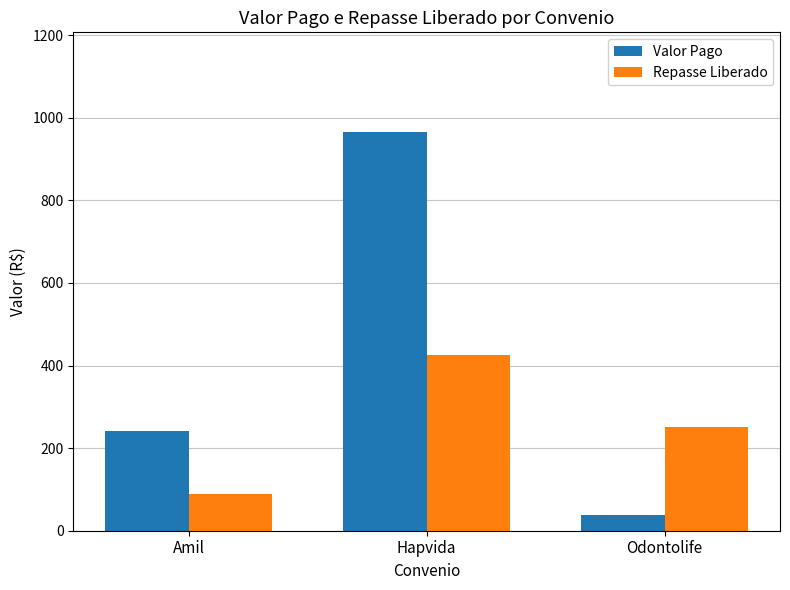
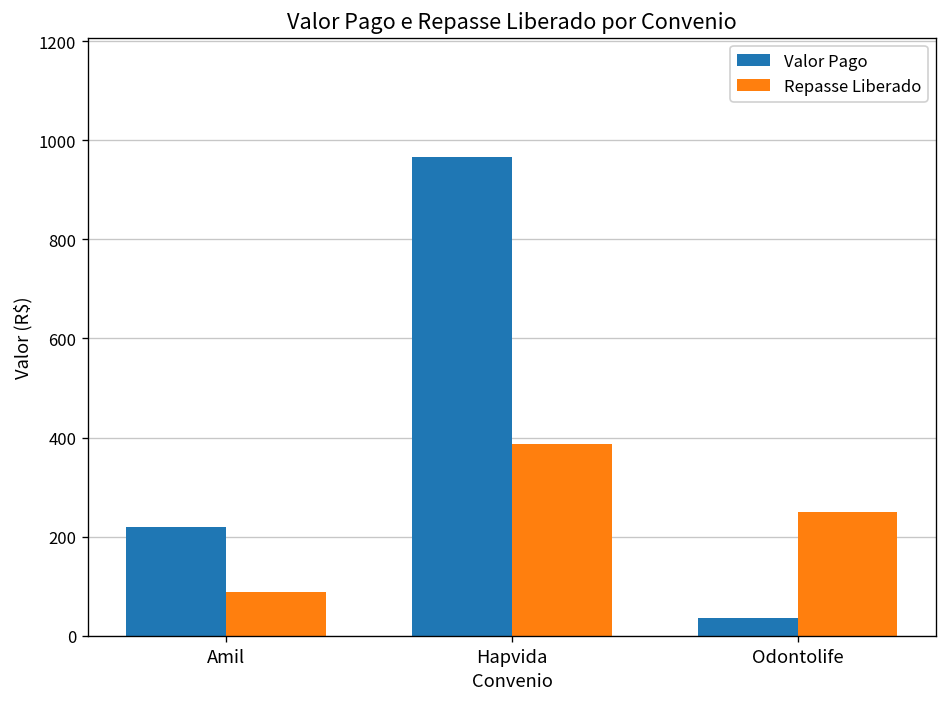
  {
    "Valor Pago": {
-     "Amil": 240,
+     "Amil": 220,
      "Hapvida": 970,
      "Odontolife": 40
    },
    "Repasse Liberado": {
      "Amil": 90,
-     "Hapvida": 430,
+     "Hapvida": 390,
      "Odontolife": 250
    }
  }
